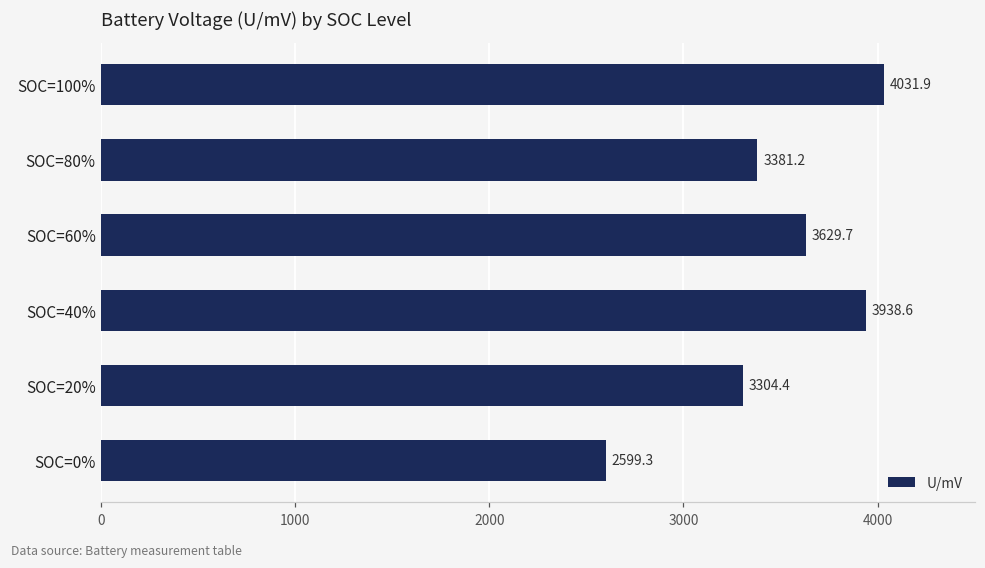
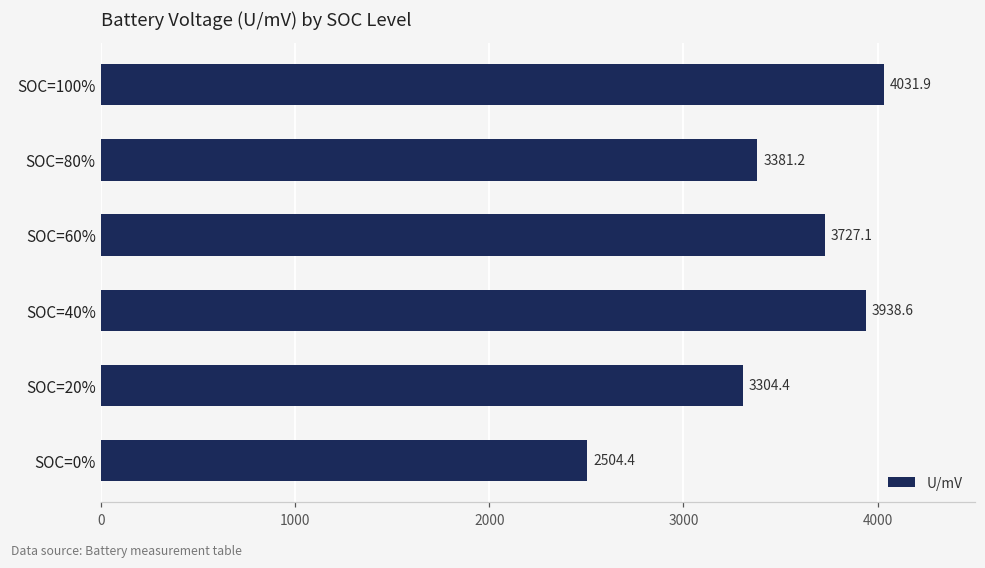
  {
    "SOC=100%": 4031.9,
    "SOC=80%": 3381.2,
-   "SOC=60%": 3629.7,
+   "SOC=60%": 3727.1,
    "SOC=40%": 3938.6,
    "SOC=20%": 3304.4,
-   "SOC=0%": 2599.3
+   "SOC=0%": 2504.4
  }
